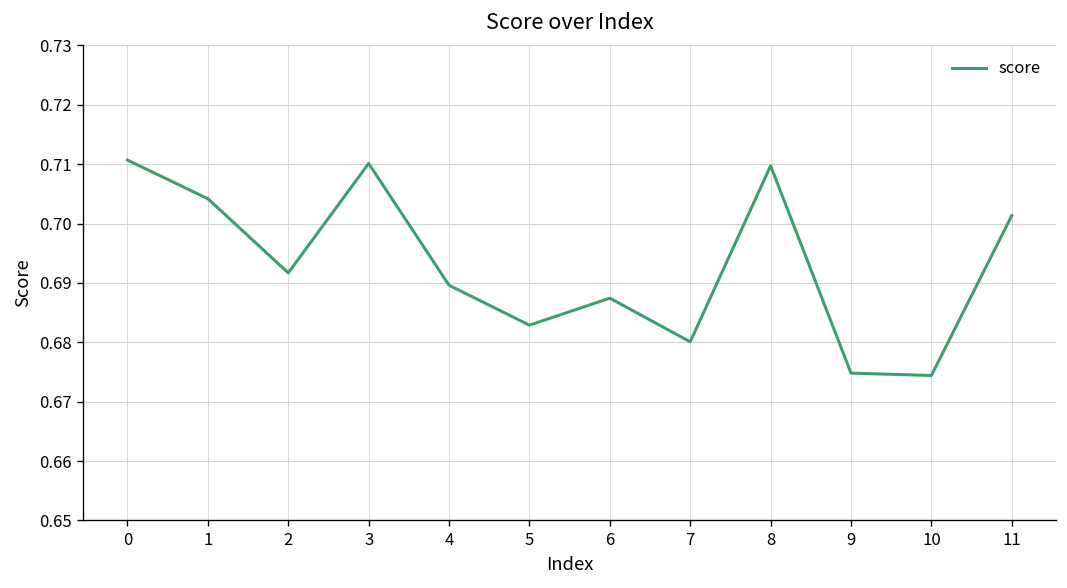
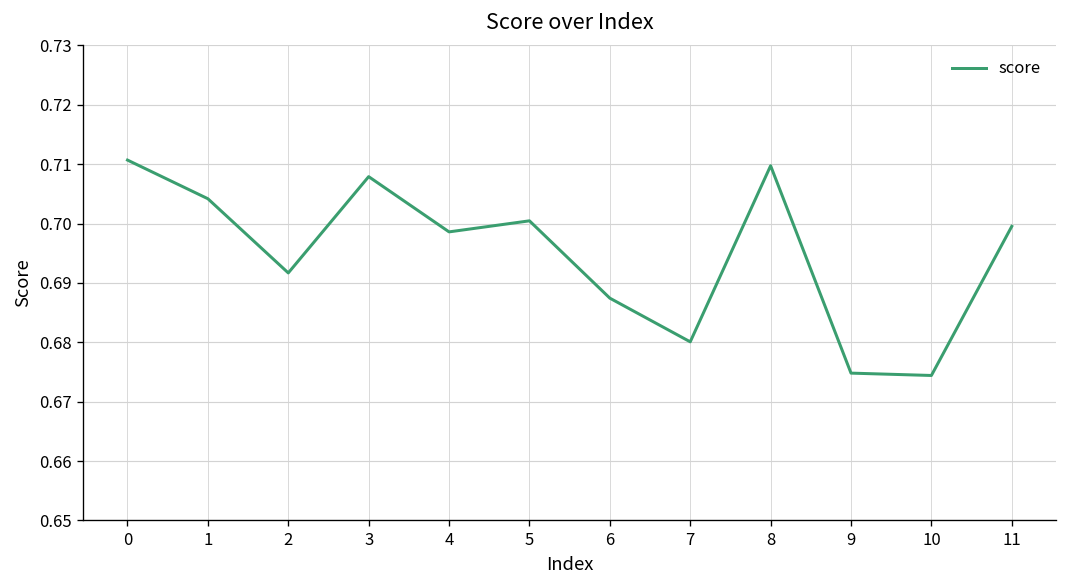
  {
    "0": 0.711,
    "1": 0.704,
    "2": 0.692,
-   "3": 0.710,
-   "4": 0.690,
-   "5": 0.683,
+   "3": 0.708,
+   "4": 0.699,
+   "5": 0.700,
    "6": 0.687,
    "7": 0.680,
    "8": 0.710,
    "9": 0.675,
    "10": 0.674,
-   "11": 0.701
+   "11": 0.700
  }
